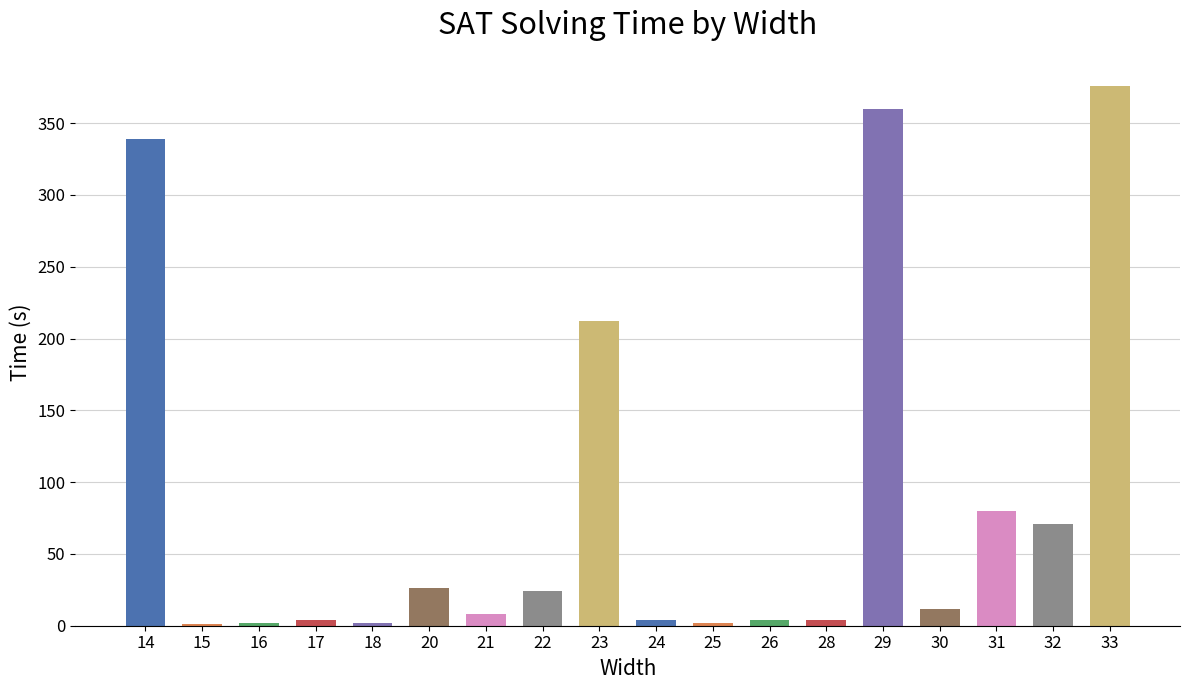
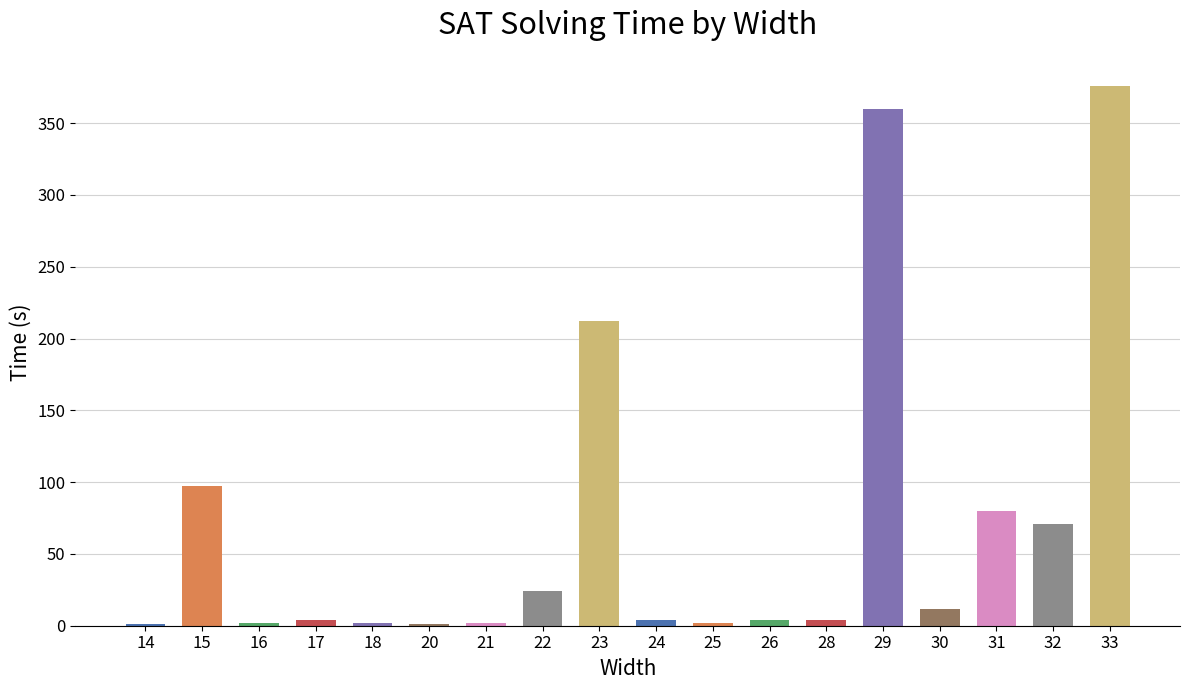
  {
-   "14": 339,
-   "15": 1,
+   "14": 1,
+   "15": 97,
    "17": 4,
-   "20": 26,
-   "21": 8,
+   "20": 1,
+   "21": 2,
    "22": 24,
    "23": 212,
    "24": 4,
    "25": 2,
    "26": 4,
    "28": 4,
    "29": 360,
    "30": 12,
    "31": 80,
    "32": 71,
    "33": 376
  }
